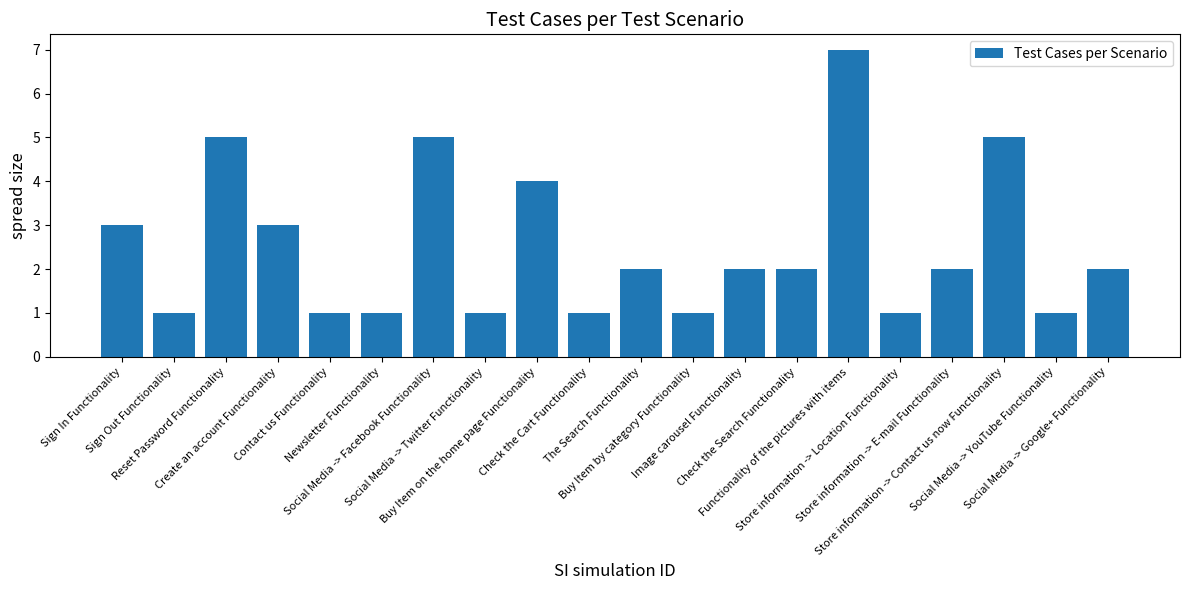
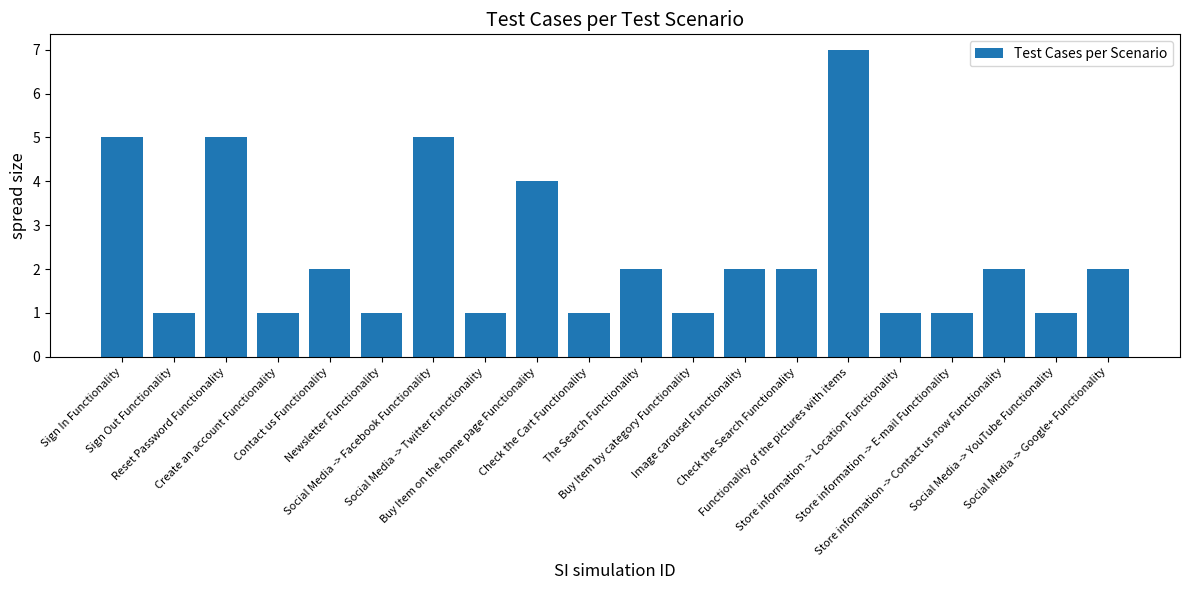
  {
-   "Sign In Functionality": 3,
+   "Sign In Functionality": 5,
    "Sign Out Functionality": 1,
    "Reset Password Functionality": 5,
-   "Create an account Functionality": 3,
-   "Contact us Functionality": 1,
+   "Create an account Functionality": 1,
+   "Contact us Functionality": 2,
    "Newsletter Functionality": 1,
    "Social Media -> Facebook Functionality": 5,
    "Social Media -> Twitter Functionality": 1,
    "Buy Item on the home page Functionality": 4,
    "Check the Cart Functionality": 1,
    "The Search Functionality": 2,
    "Buy Item by category Functionality": 1,
    "Image carousel Functionality": 2,
    "Check the Search Functionality": 2,
    "Functionality of the pictures with items": 7,
    "Store information -> Location Functionality": 1,
-   "Store information -> E-mail Functionality": 2,
-   "Store information -> Contact us now Functionality": 5,
+   "Store information -> E-mail Functionality": 1,
+   "Store information -> Contact us now Functionality": 2,
    "Social Media -> YouTube Functionality": 1,
    "Social Media -> Google+ Functionality": 2
  }
